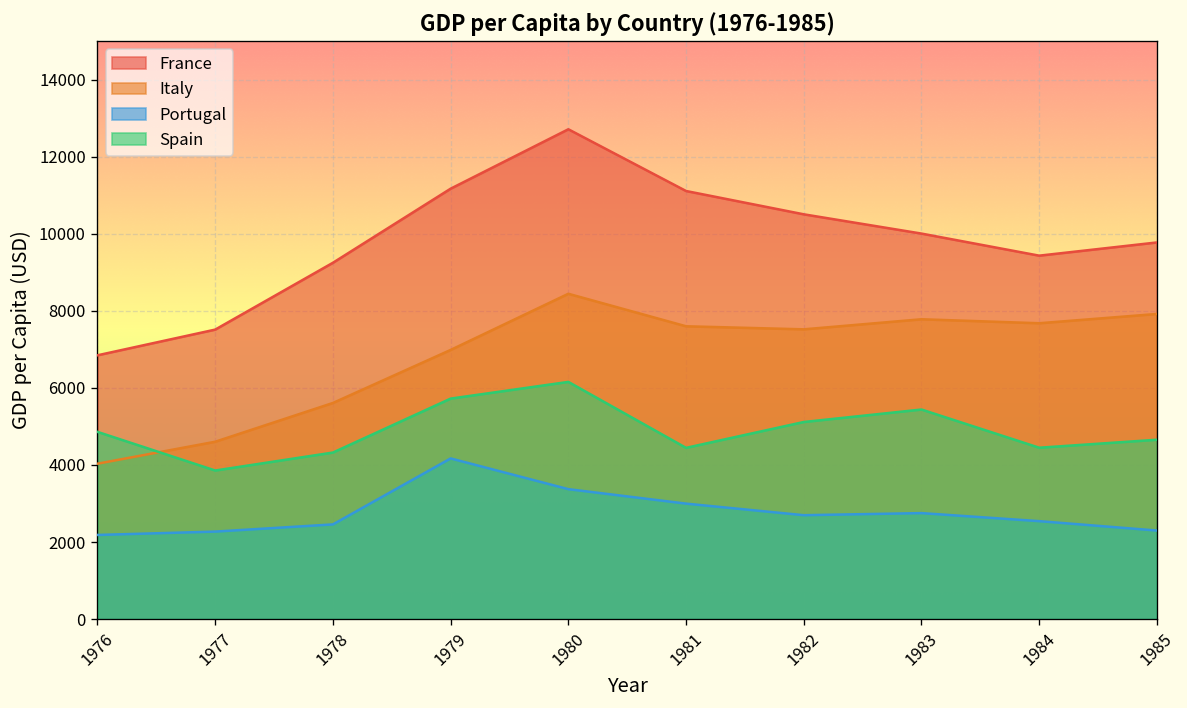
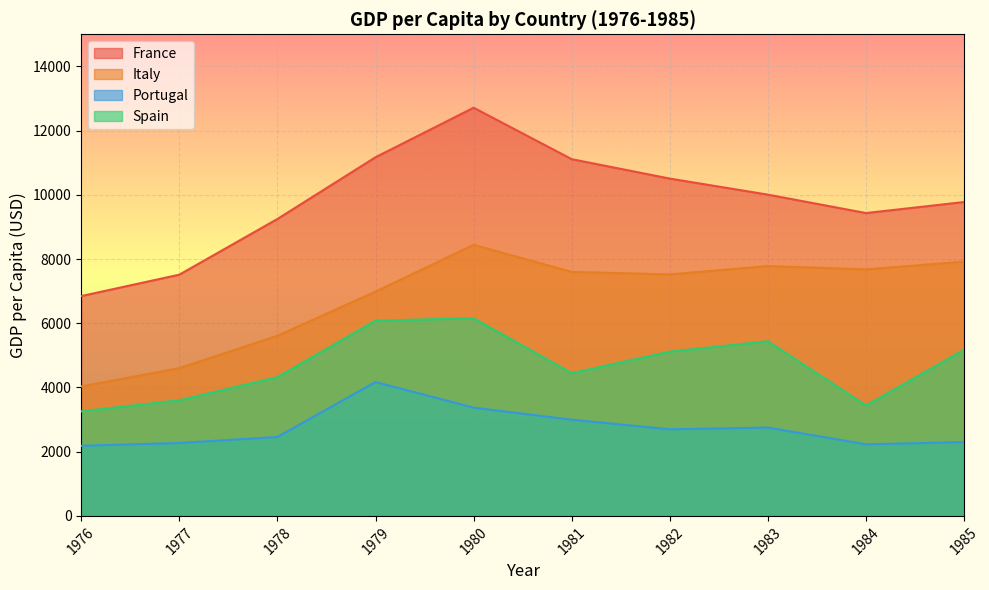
  {
    "Portugal": {
      "1976": 2200,
      "1977": 2300,
      "1978": 2500,
      "1979": 4200,
      "1980": 3400,
      "1981": 3000,
      "1982": 2700,
      "1983": 2800,
-     "1984": 2500,
+     "1984": 2200,
      "1985": 2300
    },
    "Spain": {
-     "1976": 4900,
-     "1977": 3900,
+     "1976": 3300,
+     "1977": 3600,
      "1978": 4300,
-     "1979": 5700,
+     "1979": 6100,
      "1980": 6200,
      "1981": 4400,
      "1982": 5100,
      "1983": 5400,
-     "1984": 4400,
-     "1985": 4700
+     "1984": 3400,
+     "1985": 5200
    }
  }
